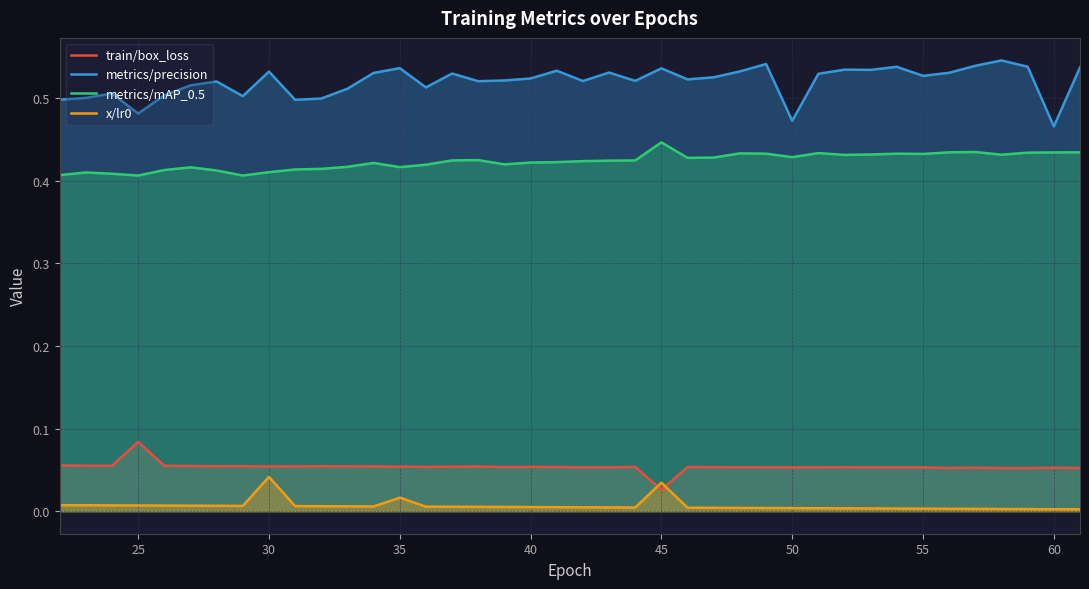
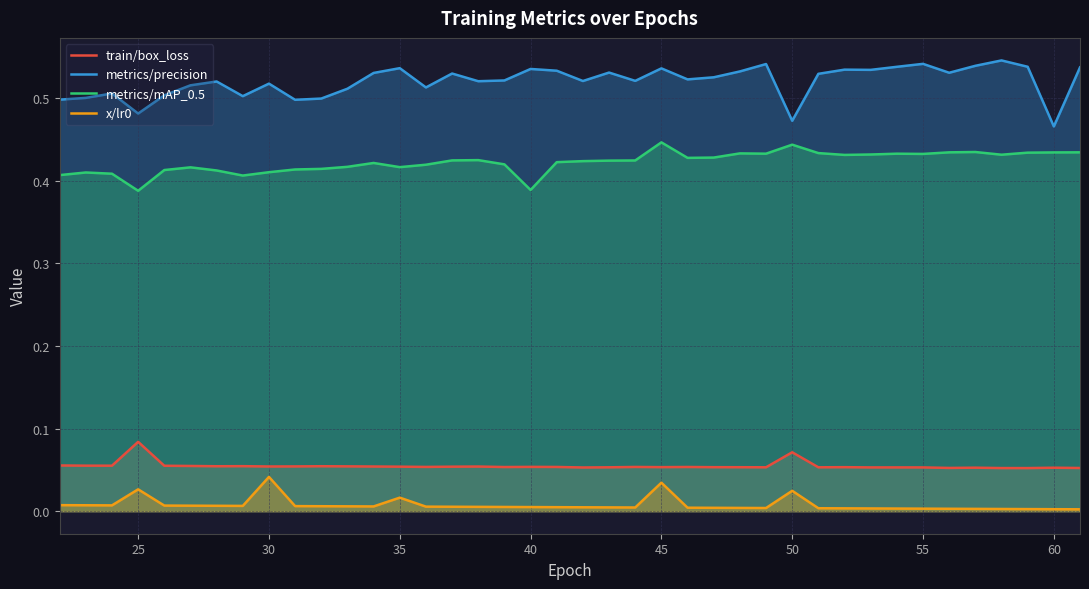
  {
    "train/box_loss": {
      "25": 0.08,
      "30": 0.05,
      "35": 0.05,
      "40": 0.05,
-     "45": 0.03,
-     "50": 0.05,
+     "45": 0.05,
+     "50": 0.07,
      "55": 0.05,
      "60": 0.05
    },
    "metrics/precision": {
-     "30": 0.53,
+     "30": 0.52,
      "35": 0.54,
-     "40": 0.52,
+     "40": 0.54,
      "45": 0.54,
      "50": 0.47,
-     "55": 0.53,
+     "55": 0.54,
      "60": 0.47
    },
    "metrics/mAP_0.5": {
-     "25": 0.41,
+     "25": 0.39,
      "30": 0.41,
      "35": 0.42,
-     "40": 0.42,
+     "40": 0.39,
      "45": 0.45,
-     "50": 0.43,
+     "50": 0.44,
      "55": 0.43,
      "60": 0.43
    },
    "x/lr0": {
-     "25": 0.01,
+     "25": 0.03,
      "30": 0.04,
      "35": 0.02,
      "40": 0.00,
      "45": 0.03,
-     "50": 0.00,
+     "50": 0.02,
      "55": 0.00,
      "60": 0.00
    }
  }
